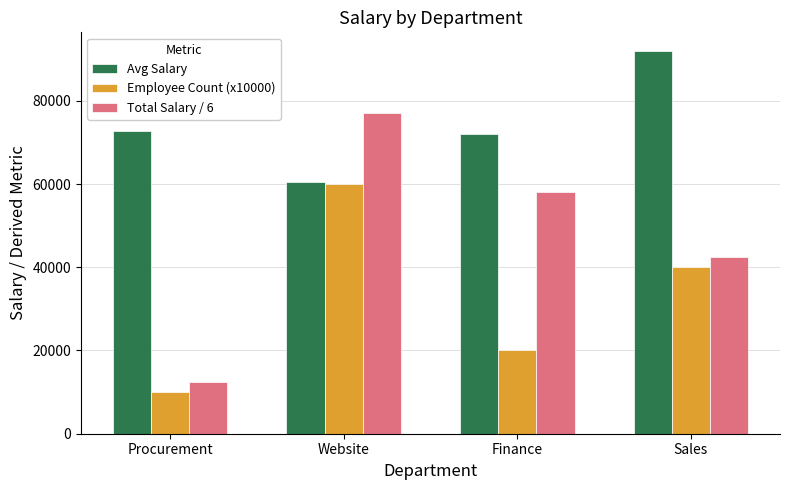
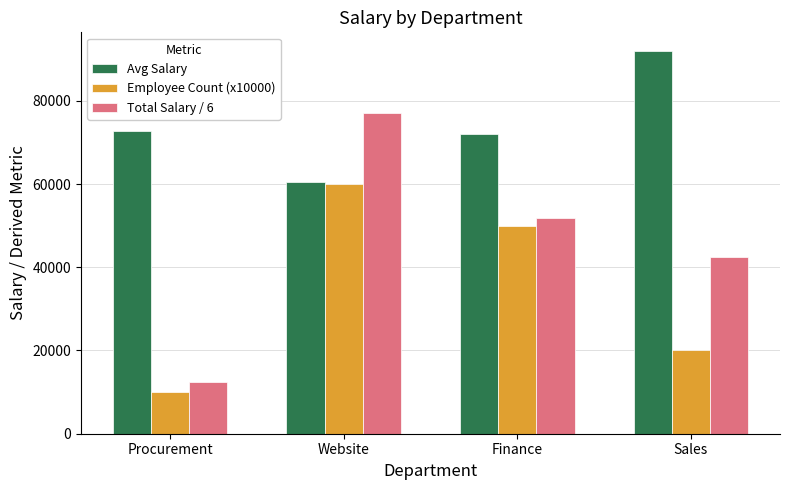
  {
    "Avg Salary": {
      "Procurement": 73000,
      "Website": 60000,
      "Finance": 72000,
      "Sales": 92000
    },
    "Employee Count (x10000)": {
      "Procurement": 10000,
      "Website": 60000,
-     "Finance": 20000,
-     "Sales": 40000
+     "Finance": 50000,
+     "Sales": 20000
    },
    "Total Salary / 6": {
      "Procurement": 13000,
      "Website": 77000,
-     "Finance": 58000,
+     "Finance": 52000,
      "Sales": 42000
    }
  }
